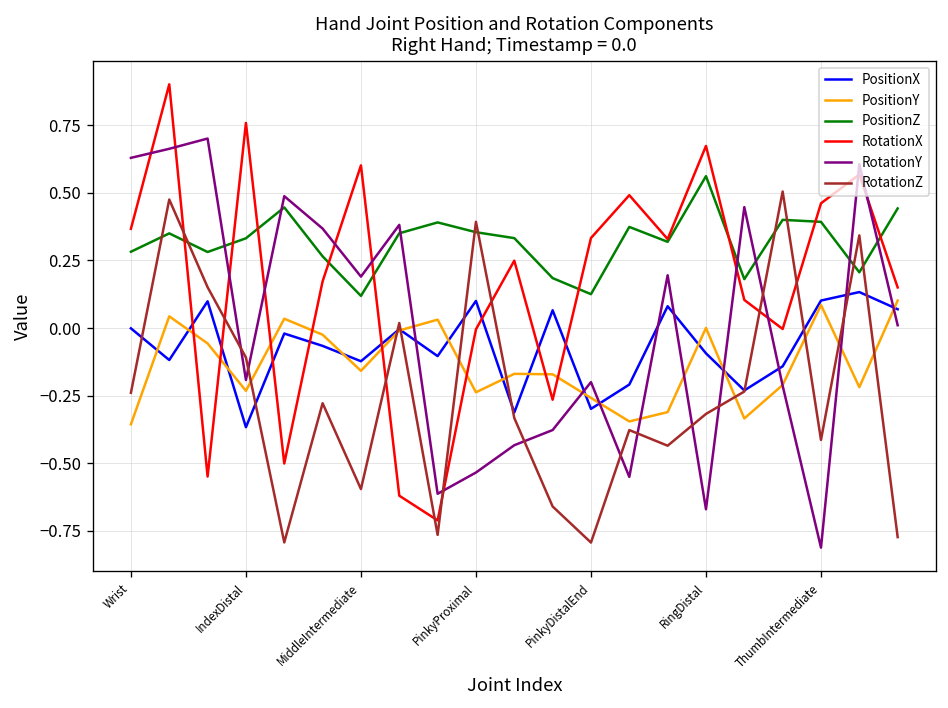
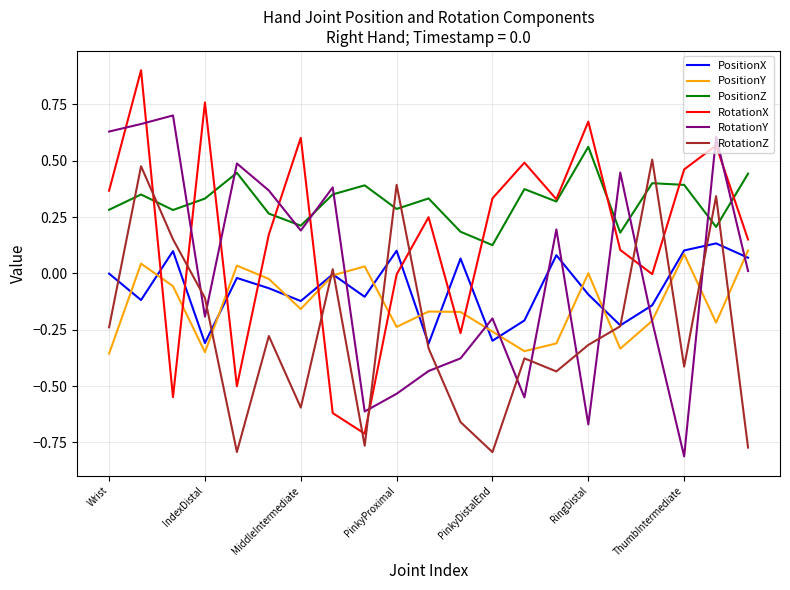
  {
    "PositionX": {
      "Wrist": 0.00,
-     "IndexDistal": -0.37,
+     "IndexDistal": -0.31,
      "MiddleIntermediate": -0.12,
      "PinkyProximal": 0.10,
      "PinkyDistalEnd": -0.30,
      "RingDistal": -0.09,
      "ThumbIntermediate": 0.10
    },
    "PositionY": {
      "Wrist": -0.36,
-     "IndexDistal": -0.23,
+     "IndexDistal": -0.35,
      "MiddleIntermediate": -0.16,
      "PinkyProximal": -0.24,
      "PinkyDistalEnd": -0.26,
      "RingDistal": 0.00,
      "ThumbIntermediate": 0.08
    },
    "PositionZ": {
      "Wrist": 0.28,
      "IndexDistal": 0.33,
-     "MiddleIntermediate": 0.12,
-     "PinkyProximal": 0.35,
+     "MiddleIntermediate": 0.21,
+     "PinkyProximal": 0.29,
      "PinkyDistalEnd": 0.13,
      "RingDistal": 0.56,
      "ThumbIntermediate": 0.39
    },
    "RotationX": {
      "Wrist": 0.37,
      "IndexDistal": 0.76,
      "MiddleIntermediate": 0.60,
      "PinkyProximal": 0.00,
      "PinkyDistalEnd": 0.33,
      "RingDistal": 0.67,
      "ThumbIntermediate": 0.46
    },
    "RotationY": {
      "Wrist": 0.63,
      "IndexDistal": -0.19,
      "MiddleIntermediate": 0.19,
      "PinkyProximal": -0.53,
      "PinkyDistalEnd": -0.20,
      "RingDistal": -0.67,
      "ThumbIntermediate": -0.81
    },
    "RotationZ": {
      "Wrist": -0.24,
      "IndexDistal": -0.11,
      "MiddleIntermediate": -0.60,
      "PinkyProximal": 0.39,
      "PinkyDistalEnd": -0.79,
      "RingDistal": -0.32,
      "ThumbIntermediate": -0.41
    }
  }
